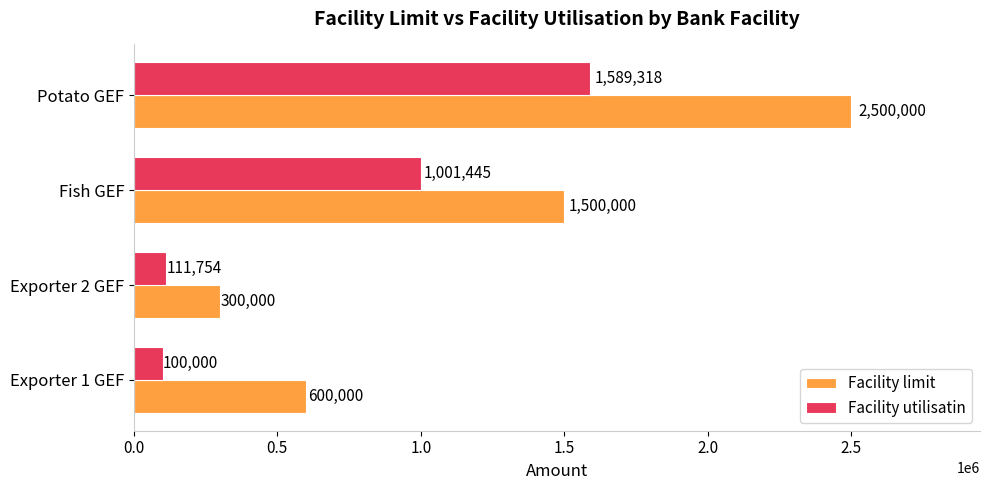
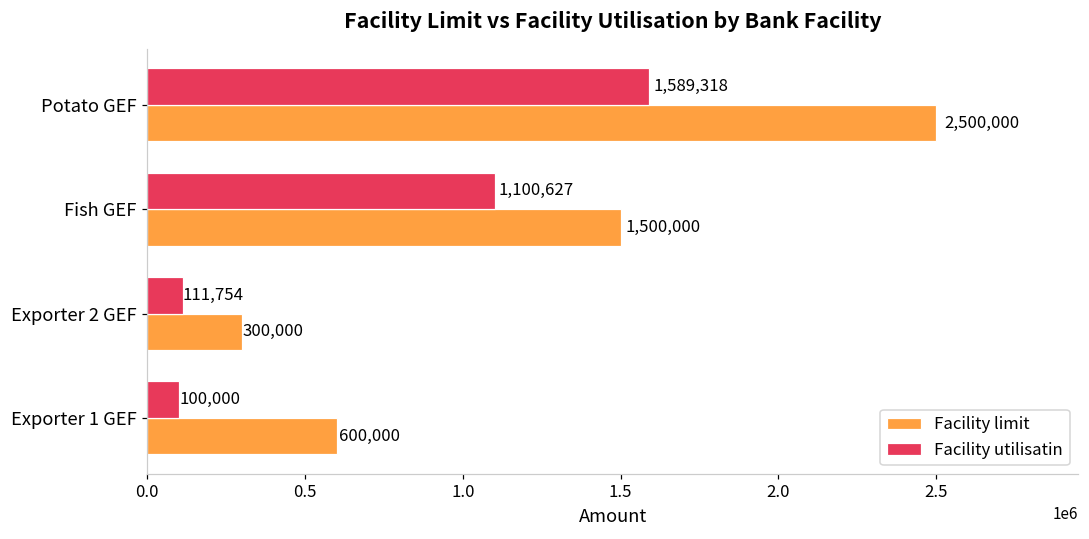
  {
    "Facility limit": {
      "Potato GEF": "2,500,000",
      "Fish GEF": "1,500,000",
      "Exporter 2 GEF": "300,000",
      "Exporter 1 GEF": "600,000"
    },
    "Facility utilisatin": {
      "Potato GEF": "1,589,318",
-     "Fish GEF": "1,001,445",
+     "Fish GEF": "1,100,627",
      "Exporter 2 GEF": "111,754",
      "Exporter 1 GEF": "100,000"
    }
  }
